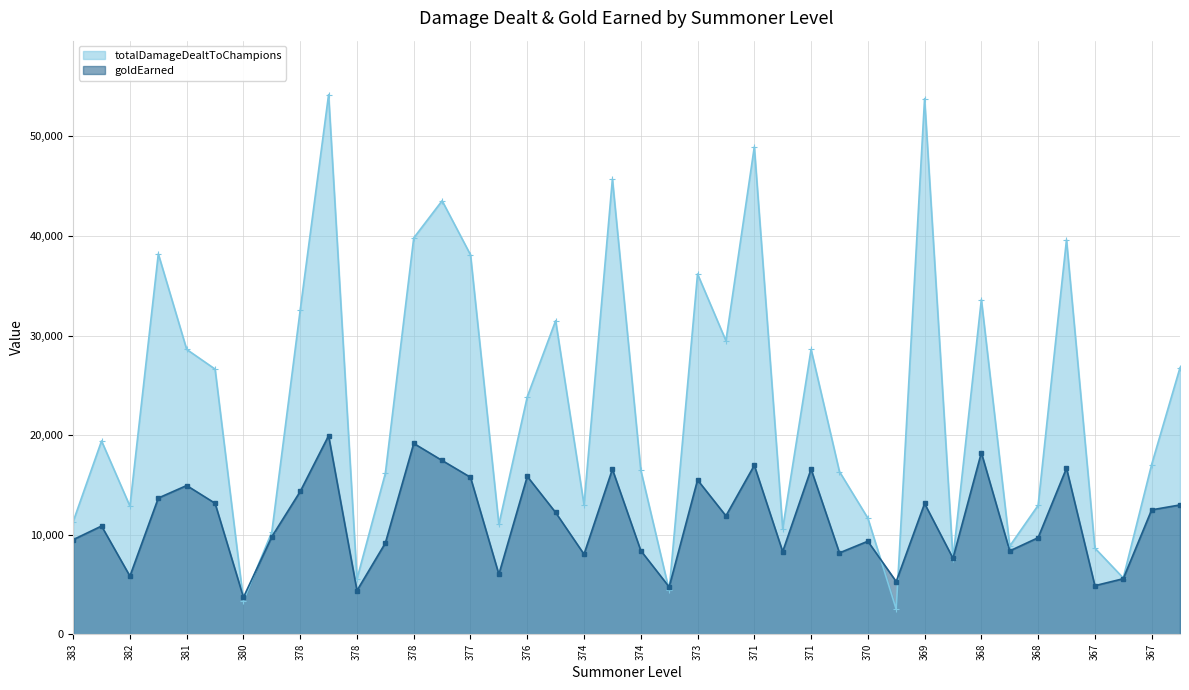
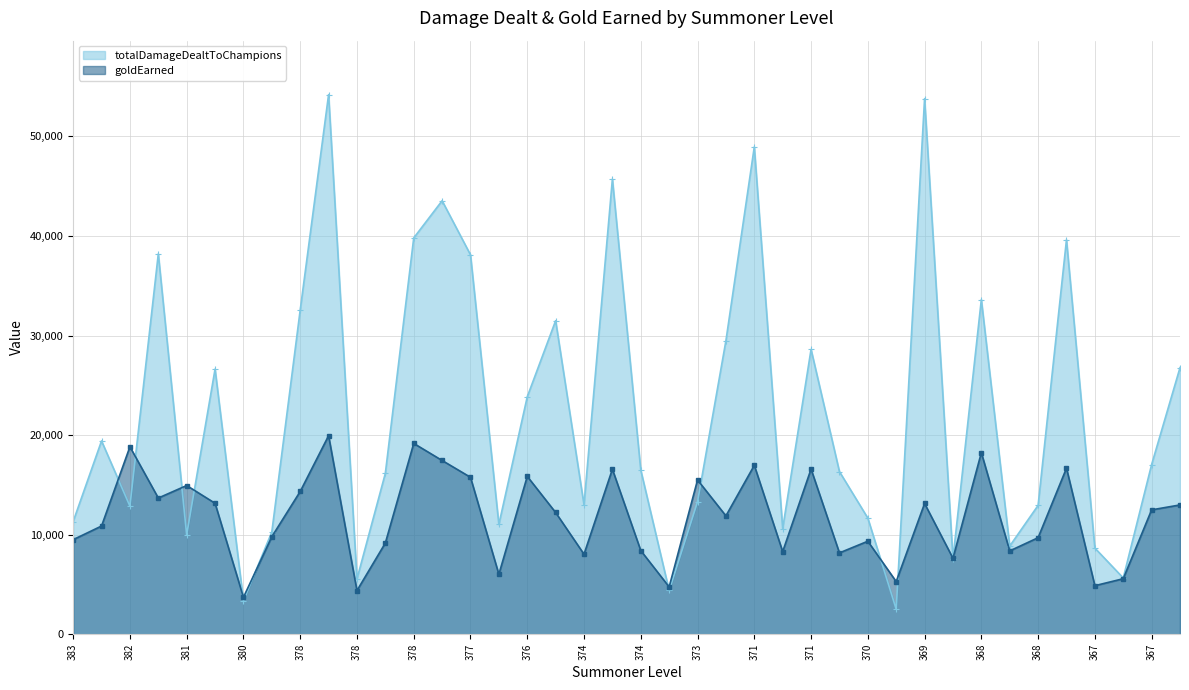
  {
    "totalDamageDealtToChampions": {
      "383": "11,000",
      "382": "13,000",
-     "381": "29,000",
+     "381": "10,000",
      "380": "3,000",
      "377": "38,000",
      "376": "24,000",
-     "373": "36,000",
+     "373": "13,000",
      "370": "12,000",
      "369": "54,000"
    },
    "goldEarned": {
      "383": "9,000",
-     "382": "6,000",
+     "382": "19,000",
      "381": "15,000",
      "380": "4,000",
      "377": "16,000",
      "376": "16,000",
      "373": "15,000",
      "370": "9,000",
      "369": "13,000"
    }
  }
